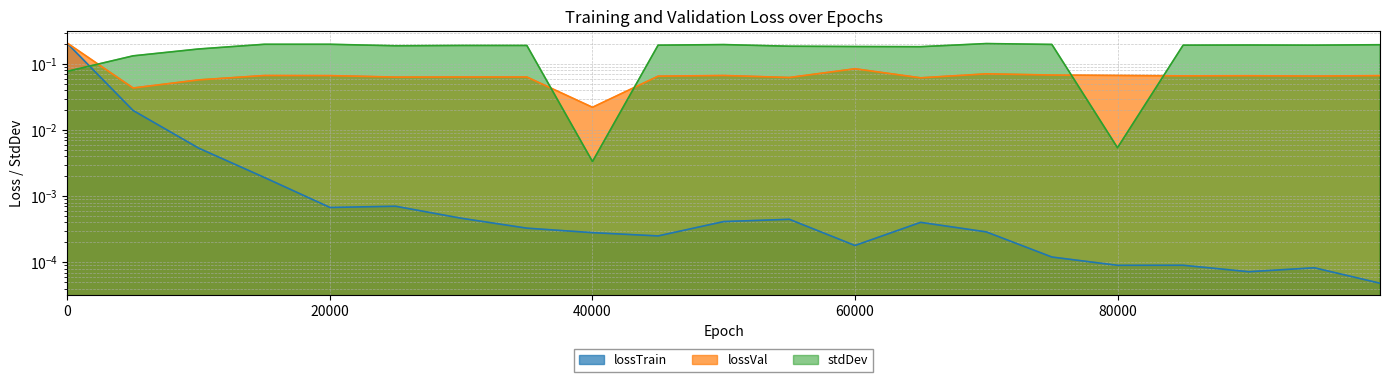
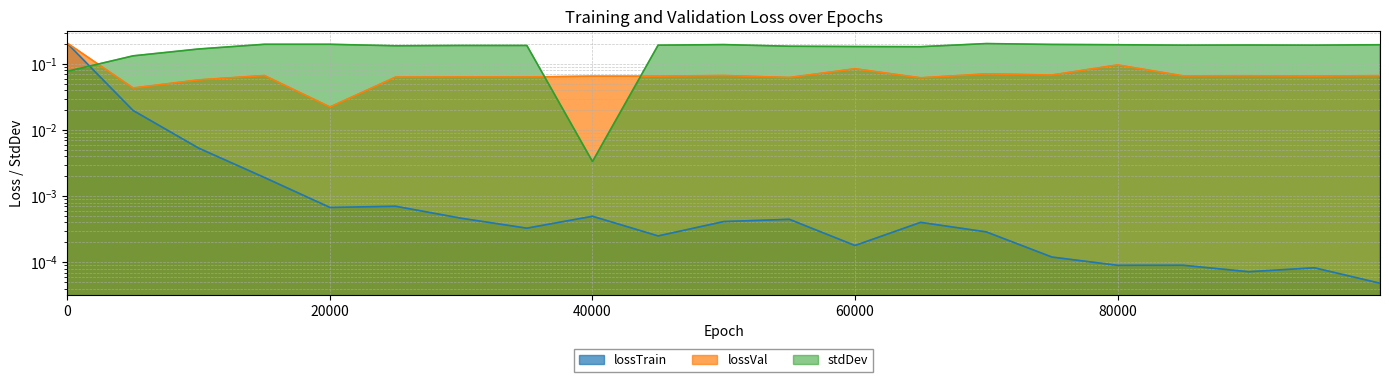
  {
    "lossTrain": {
      "20000": 0.0007,
-     "40000": 0.00028,
+     "40000": 0.0005,
      "60000": 0.00018,
      "80000": 0.00009
    },
    "lossVal": {
-     "20000": 0.07,
-     "40000": 0.022,
+     "20000": 0.022,
+     "40000": 0.07,
      "60000": 0.08,
-     "80000": 0.07
+     "80000": 0.10
    },
    "stdDev": {
      "0": 0.08,
      "20000": 0.20,
      "40000": 0.003,
      "60000": 0.18,
-     "80000": 0.005
+     "80000": 0.20
    }
  }
